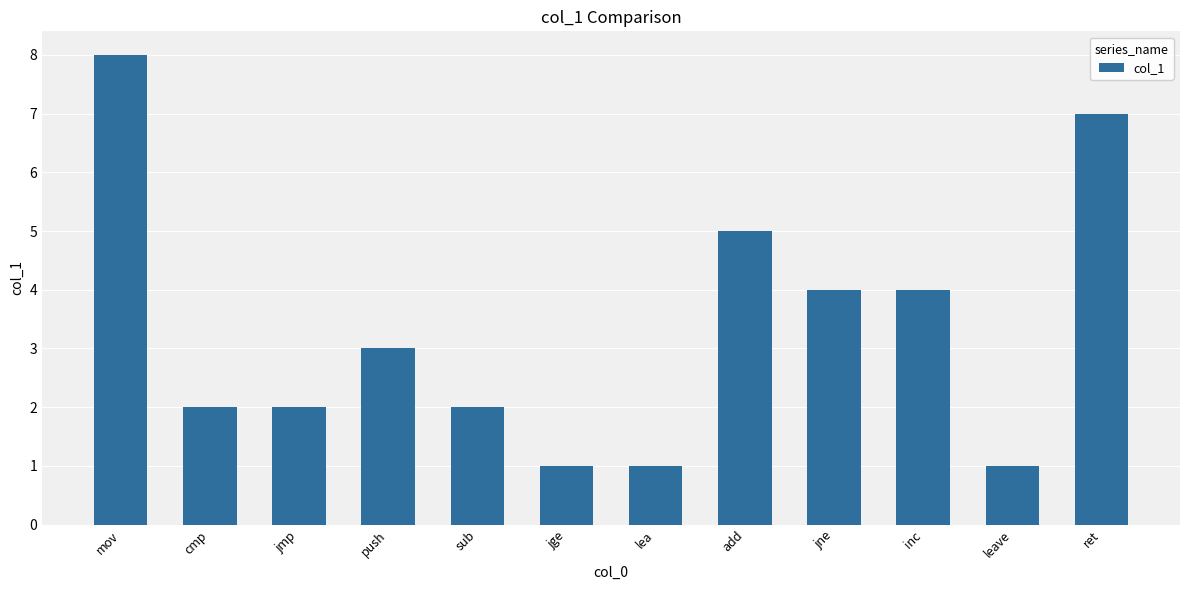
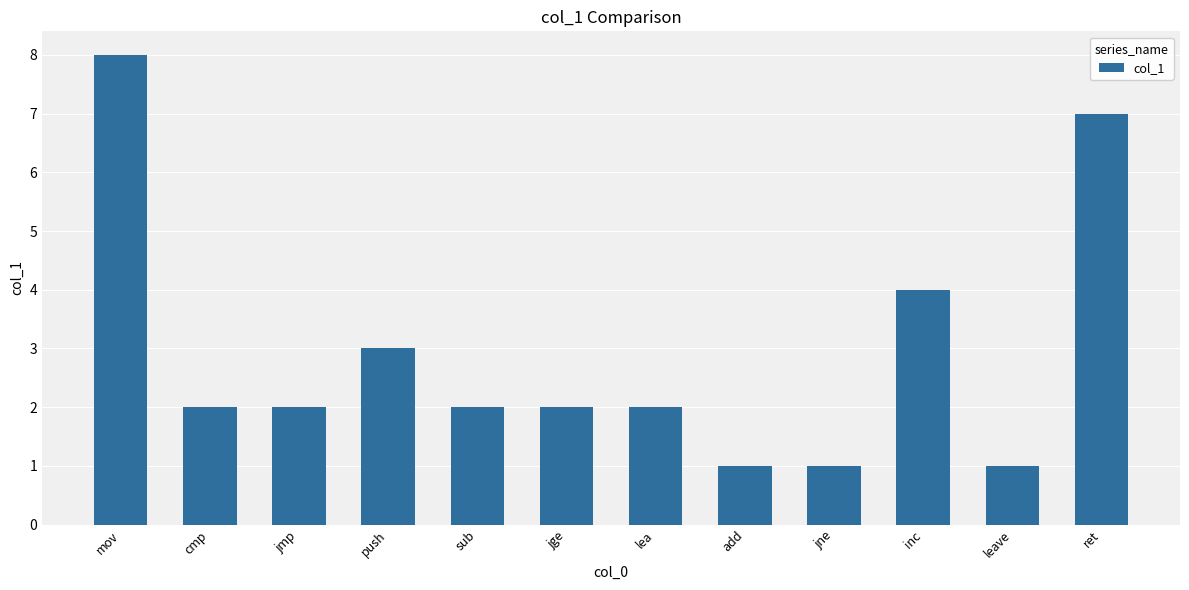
  {
    "mov": 8,
    "cmp": 2,
    "jmp": 2,
    "push": 3,
    "sub": 2,
-   "jge": 1,
-   "lea": 1,
-   "add": 5,
-   "jne": 4,
+   "jge": 2,
+   "lea": 2,
+   "add": 1,
+   "jne": 1,
    "inc": 4,
    "leave": 1,
    "ret": 7
  }
